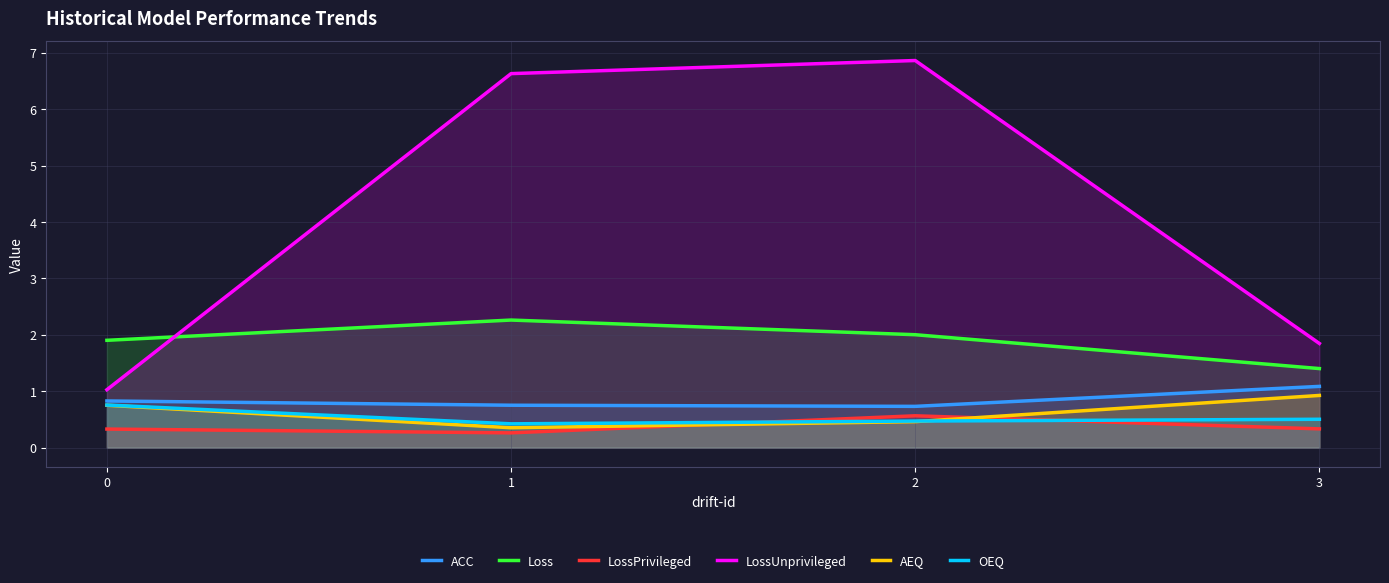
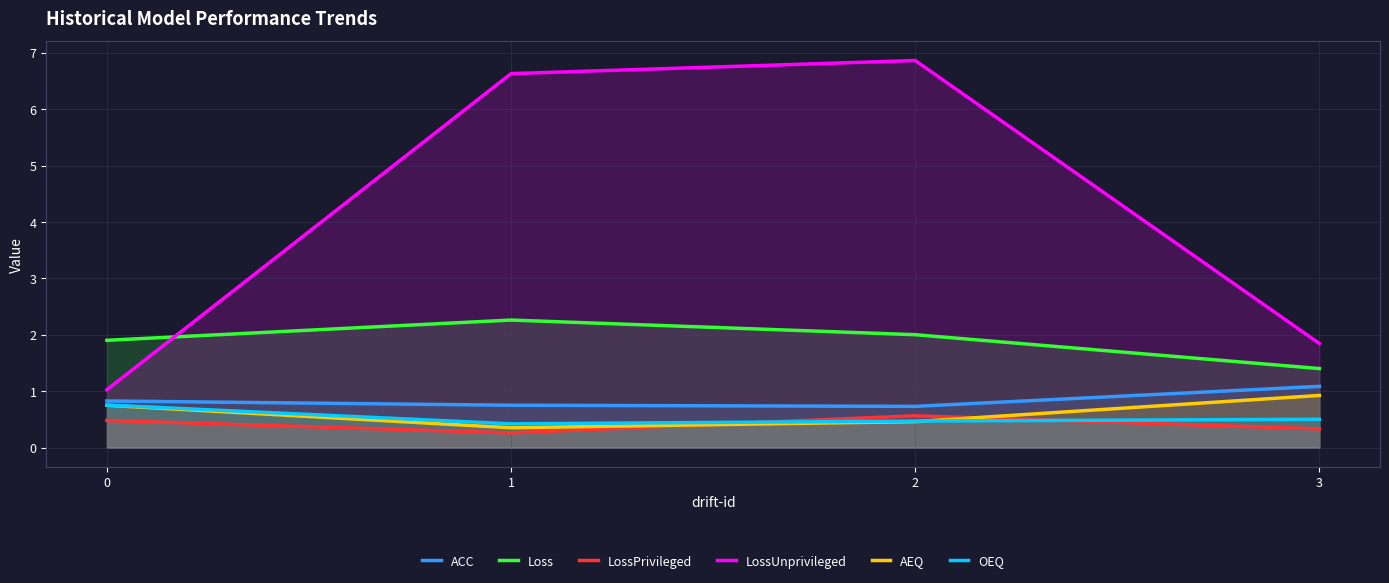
  {
    "ACC": {
      "0": 0.8,
      "1": 0.8,
      "2": 0.7,
      "3": 1.1
    },
    "Loss": {
      "0": 1.9,
      "1": 2.3,
      "2": 2.0,
      "3": 1.4
    },
    "LossPrivileged": {
-     "0": 0.3,
+     "0": 0.5,
      "1": 0.3,
      "2": 0.6,
      "3": 0.3
    },
    "LossUnprivileged": {
      "0": 1.0,
      "1": 6.6,
      "2": 6.9,
      "3": 1.8
    },
    "AEQ": {
      "1": 0.4,
      "3": 0.9
    },
    "OEQ": {
      "1": 0.4,
      "3": 0.5
    }
  }
